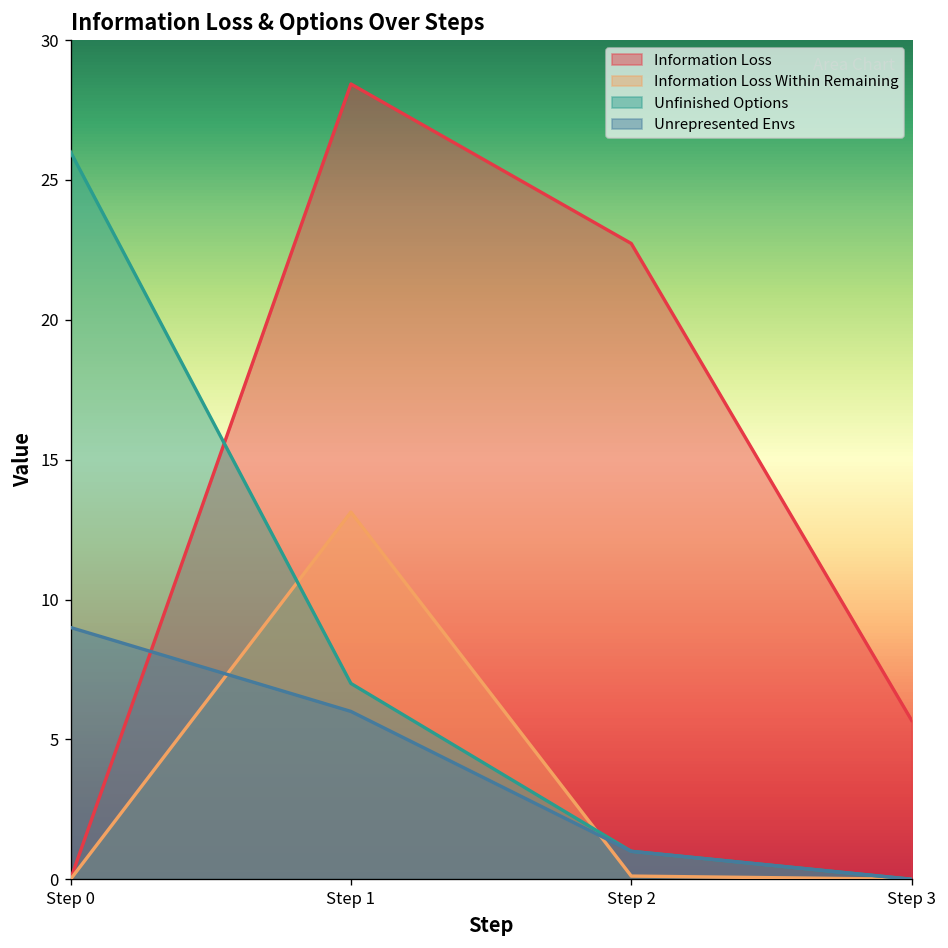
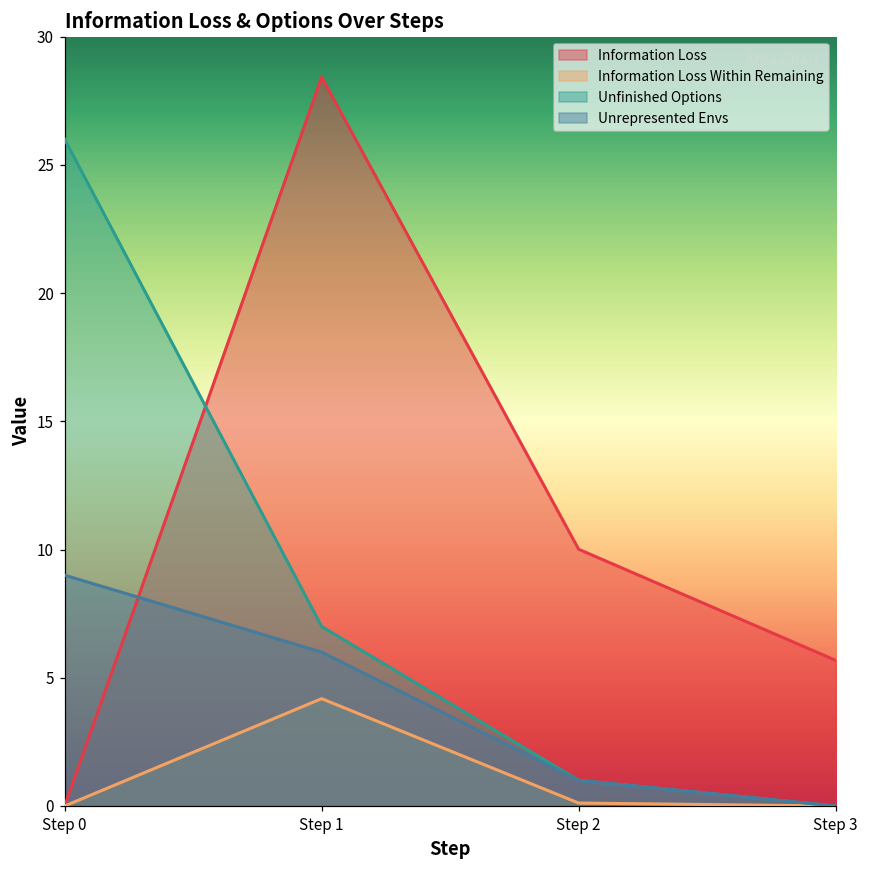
  {
    "Information Loss": {
      "Step 1": 28.4,
-     "Step 2": 22.7,
+     "Step 2": 10.0,
      "Step 3": 5.7
    },
    "Information Loss Within Remaining": {
-     "Step 1": 13.1,
+     "Step 1": 4.2,
      "Step 2": 0.1
    }
  }
